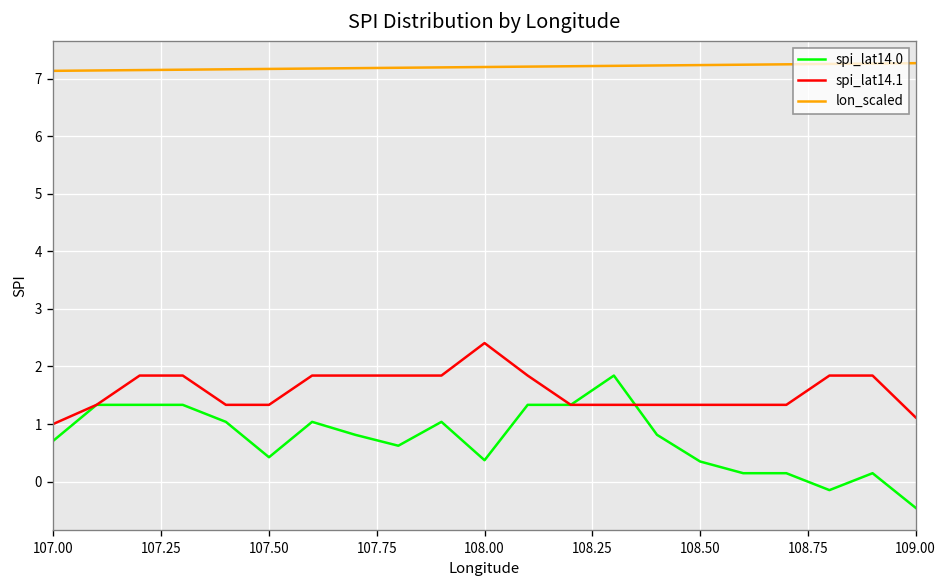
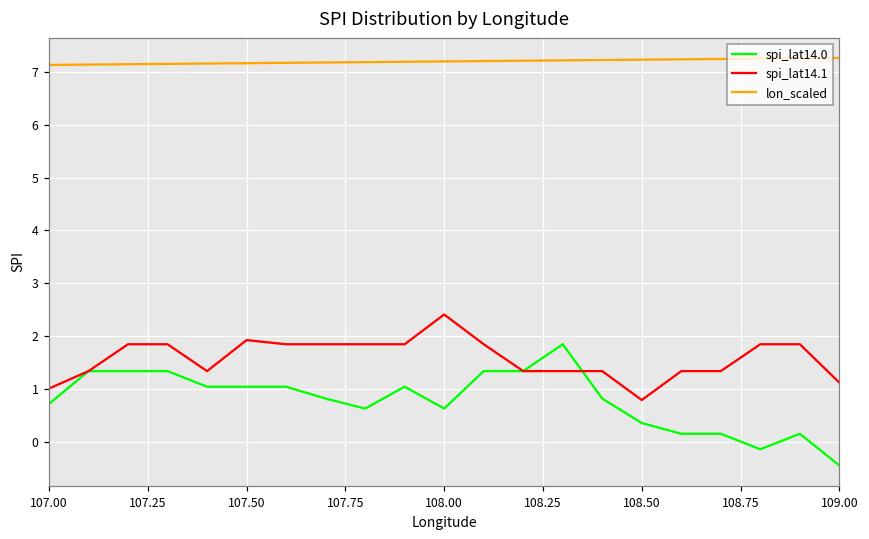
  {
    "spi_lat14.0": {
      "107.00": 0.7,
-     "107.50": 0.4,
-     "108.00": 0.4,
+     "107.50": 1.0,
+     "108.00": 0.6,
      "108.50": 0.4,
      "109.00": -0.5
    },
    "spi_lat14.1": {
      "107.00": 1.0,
-     "107.50": 1.3,
+     "107.50": 1.9,
      "108.00": 2.4,
-     "108.50": 1.3,
+     "108.50": 0.8,
      "109.00": 1.1
    },
    "lon_scaled": {
      "107.00": 7.1,
      "107.50": 7.2,
      "108.00": 7.2,
      "108.50": 7.2,
      "109.00": 7.3
    }
  }
